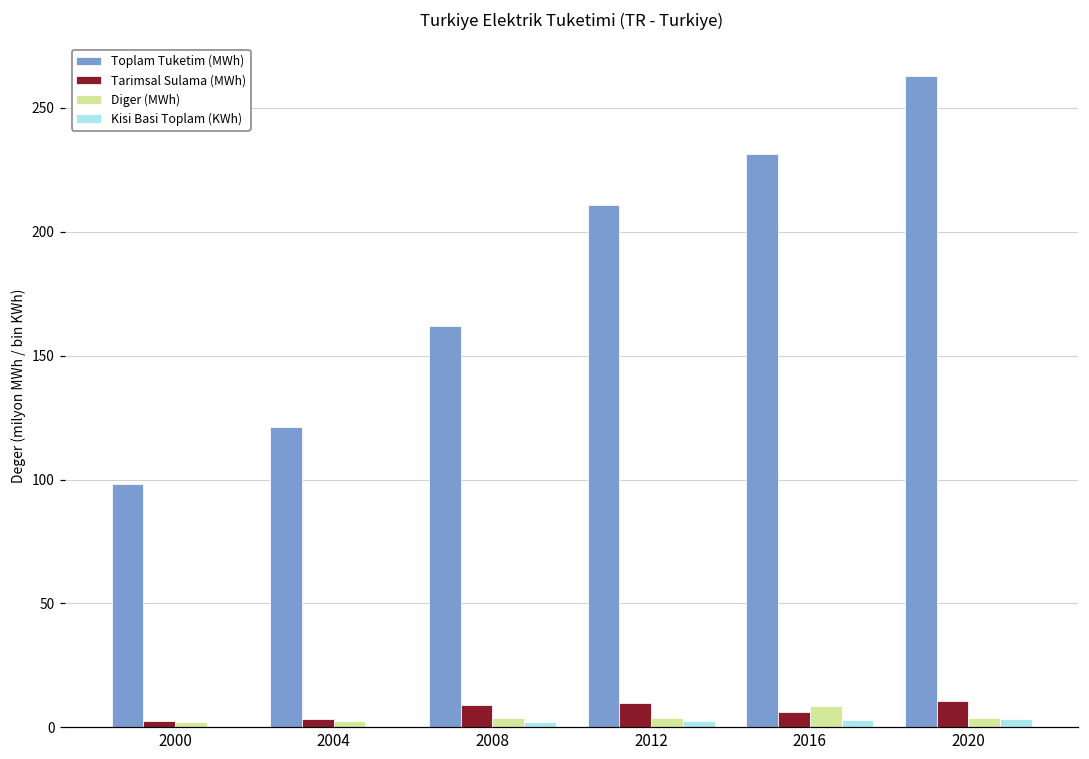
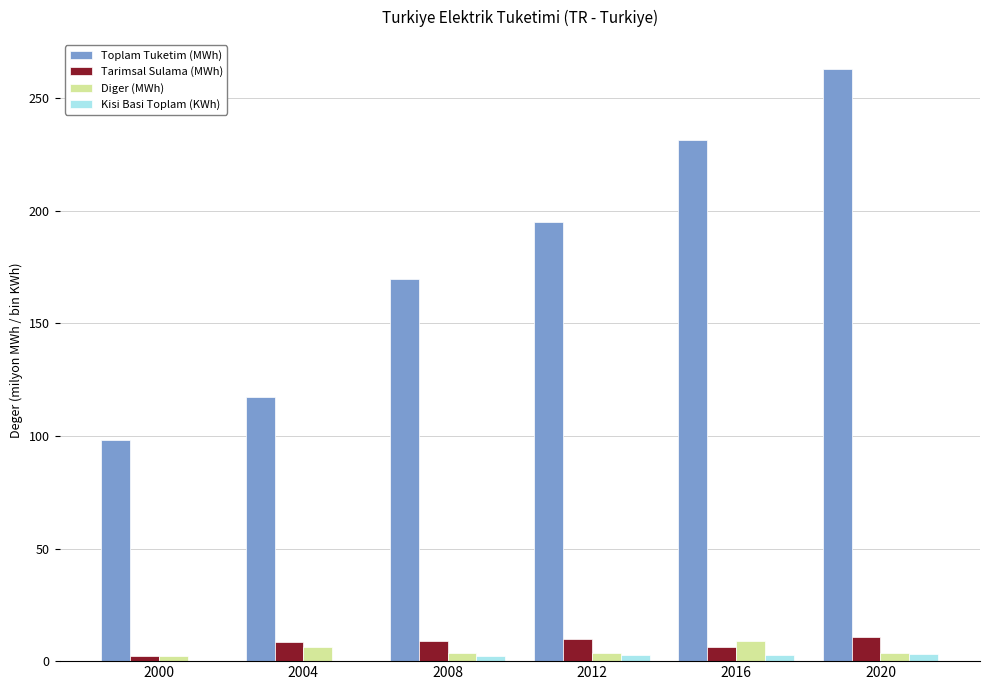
  {
    "Toplam Tuketim (MWh)": {
      "2000": 98,
-     "2004": 121,
-     "2008": 162,
-     "2012": 211,
+     "2004": 117,
+     "2008": 170,
+     "2012": 195,
      "2016": 231,
      "2020": 263
    },
    "Tarimsal Sulama (MWh)": {
      "2000": 2,
-     "2004": 3,
+     "2004": 8,
      "2008": 9,
      "2012": 10,
      "2016": 6,
      "2020": 11
    },
    "Diger (MWh)": {
      "2000": 2,
-     "2004": 3,
+     "2004": 6,
      "2008": 4,
      "2012": 4,
      "2016": 9,
      "2020": 4
    },
    "Kisi Basi Toplam (KWh)": {
      "2000": 0,
      "2004": 0,
      "2008": 2,
      "2012": 3,
      "2016": 3,
      "2020": 3
    }
  }
